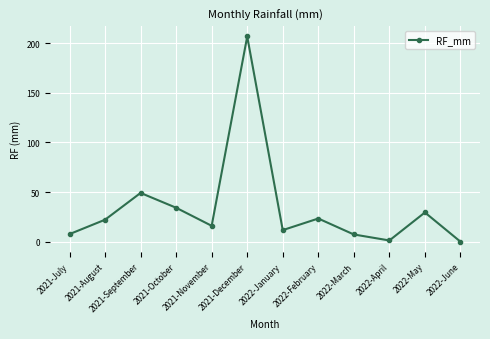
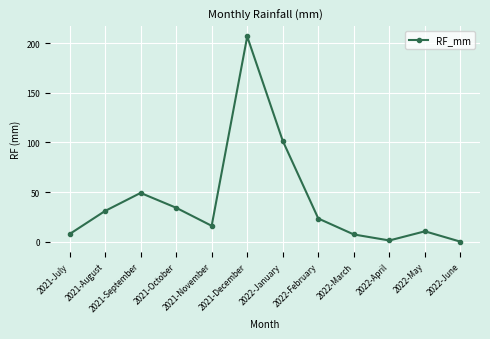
  {
    "2021-July": 10,
-   "2021-August": 20,
+   "2021-August": 30,
    "2021-September": 50,
    "2021-October": 30,
    "2021-November": 20,
    "2021-December": 210,
-   "2022-January": 10,
+   "2022-January": 100,
    "2022-February": 20,
    "2022-March": 10,
    "2022-April": 0,
-   "2022-May": 30,
+   "2022-May": 10,
    "2022-June": 0
  }
